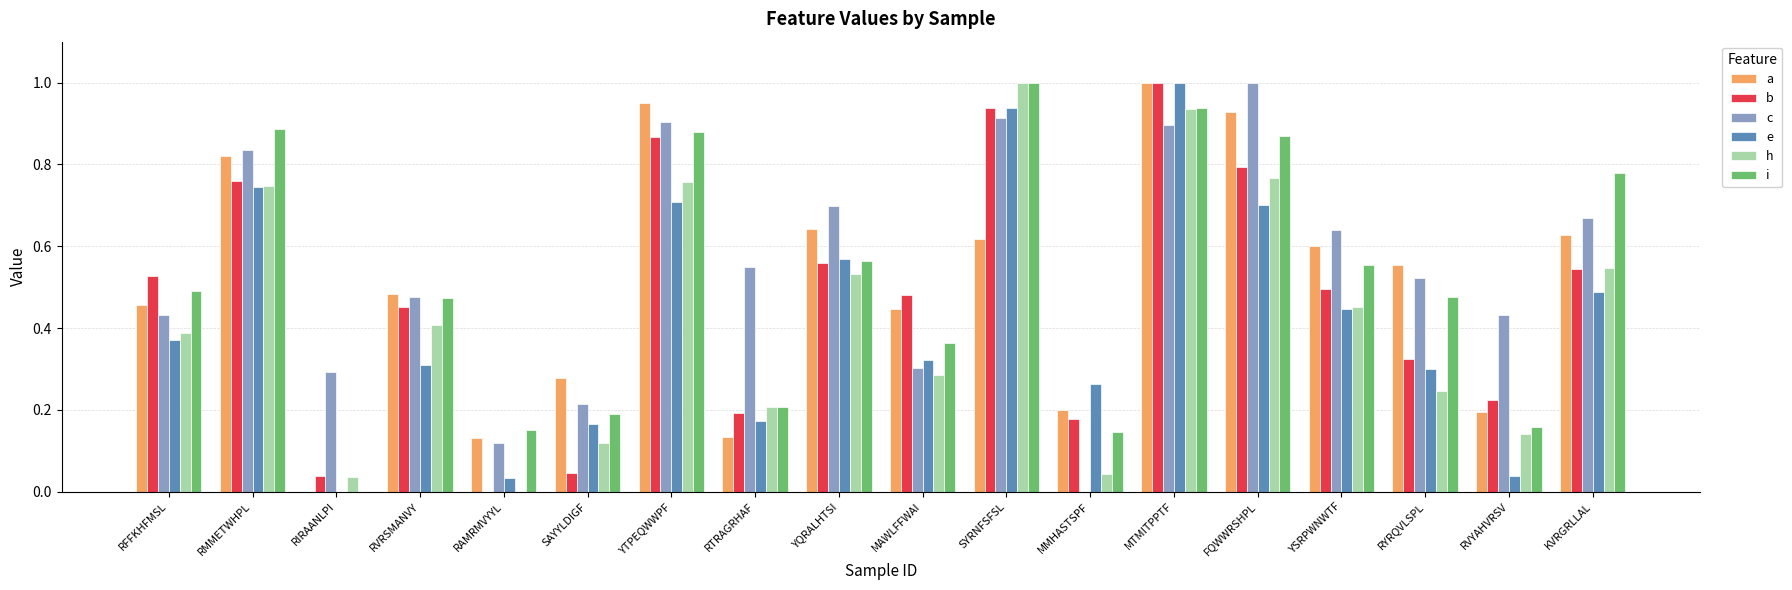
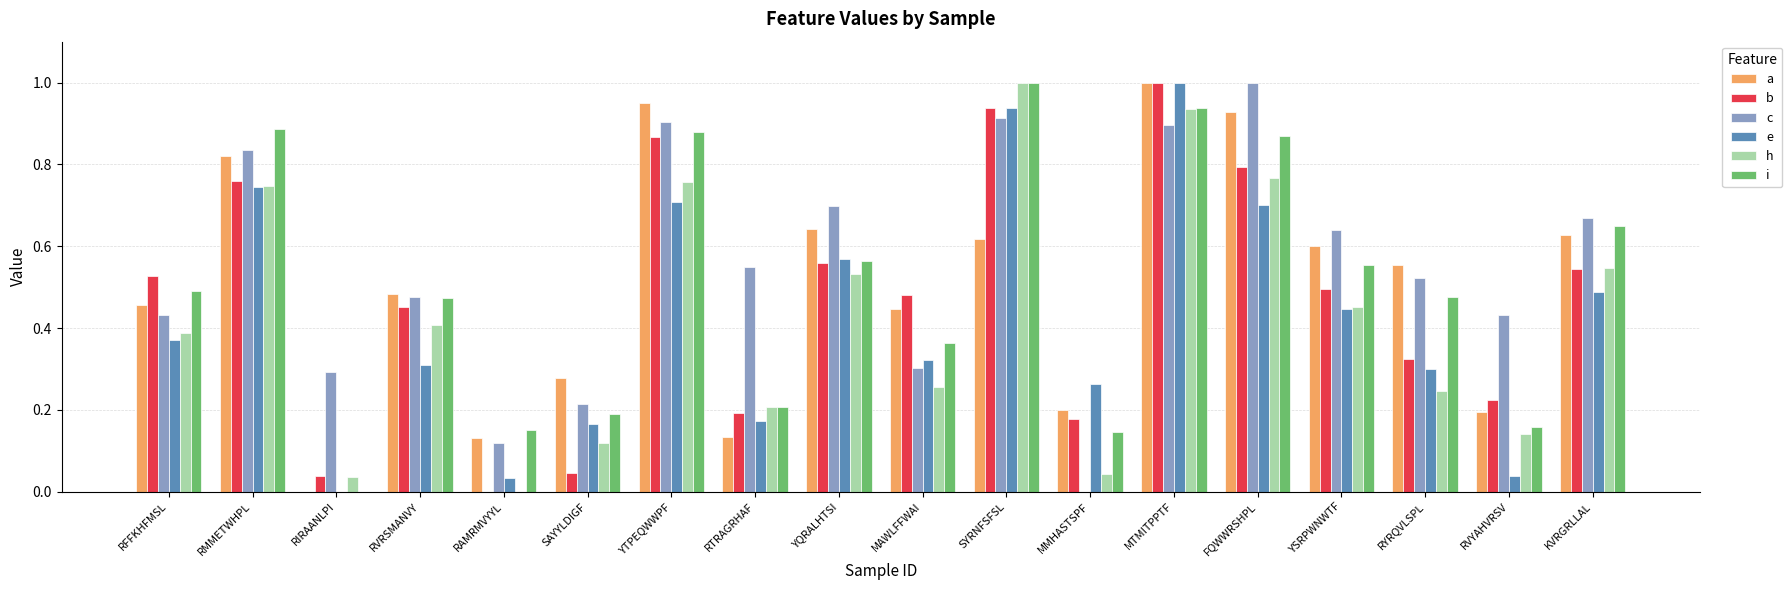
  {
    "a": {
      "RFFKHFMSL": 0.46,
      "RMMETWHPL": 0.82,
      "RIRAANLPI": 0.00,
      "RVRSMANVY": 0.48,
      "RAMRMVYYL": 0.13,
      "SAYYLDIGF": 0.28,
      "YTPEQWWPF": 0.95,
      "RTRAGRHAF": 0.13,
      "YQRALHTSI": 0.64,
      "MAWLFFWAI": 0.45,
      "SYRNFSFSL": 0.62,
      "MMHASTSPF": 0.20,
      "MTMITPPTF": 1.00,
      "FQWWRSHPL": 0.93,
      "YSRPWNWTF": 0.60,
      "RYRQVLSPL": 0.55,
      "RVYAHVRSV": 0.20,
      "KVRGRLLAL": 0.63
    },
    "b": {
      "RFFKHFMSL": 0.53,
      "RMMETWHPL": 0.76,
      "RIRAANLPI": 0.04,
      "RVRSMANVY": 0.45,
      "RAMRMVYYL": 0.00,
      "SAYYLDIGF": 0.05,
      "YTPEQWWPF": 0.87,
      "RTRAGRHAF": 0.19,
      "YQRALHTSI": 0.56,
      "MAWLFFWAI": 0.48,
      "SYRNFSFSL": 0.94,
      "MMHASTSPF": 0.18,
      "MTMITPPTF": 1.00,
      "FQWWRSHPL": 0.79,
      "YSRPWNWTF": 0.50,
      "RYRQVLSPL": 0.32,
      "RVYAHVRSV": 0.22,
      "KVRGRLLAL": 0.55
    },
    "h": {
      "RFFKHFMSL": 0.39,
      "RMMETWHPL": 0.75,
      "RIRAANLPI": 0.04,
      "RVRSMANVY": 0.41,
      "RAMRMVYYL": 0.00,
      "SAYYLDIGF": 0.12,
      "YTPEQWWPF": 0.76,
      "RTRAGRHAF": 0.21,
      "YQRALHTSI": 0.53,
-     "MAWLFFWAI": 0.29,
+     "MAWLFFWAI": 0.26,
      "SYRNFSFSL": 1.00,
      "MMHASTSPF": 0.04,
      "MTMITPPTF": 0.94,
      "FQWWRSHPL": 0.77,
      "YSRPWNWTF": 0.45,
      "RYRQVLSPL": 0.25,
      "RVYAHVRSV": 0.14,
      "KVRGRLLAL": 0.55
    },
    "i": {
      "RFFKHFMSL": 0.49,
      "RMMETWHPL": 0.89,
      "RIRAANLPI": 0.00,
      "RVRSMANVY": 0.47,
      "RAMRMVYYL": 0.15,
      "SAYYLDIGF": 0.19,
      "YTPEQWWPF": 0.88,
      "RTRAGRHAF": 0.21,
      "YQRALHTSI": 0.56,
      "MAWLFFWAI": 0.36,
      "SYRNFSFSL": 1.00,
      "MMHASTSPF": 0.15,
      "MTMITPPTF": 0.94,
      "FQWWRSHPL": 0.87,
      "YSRPWNWTF": 0.55,
      "RYRQVLSPL": 0.48,
      "RVYAHVRSV": 0.16,
-     "KVRGRLLAL": 0.78
+     "KVRGRLLAL": 0.65
    }
  }
